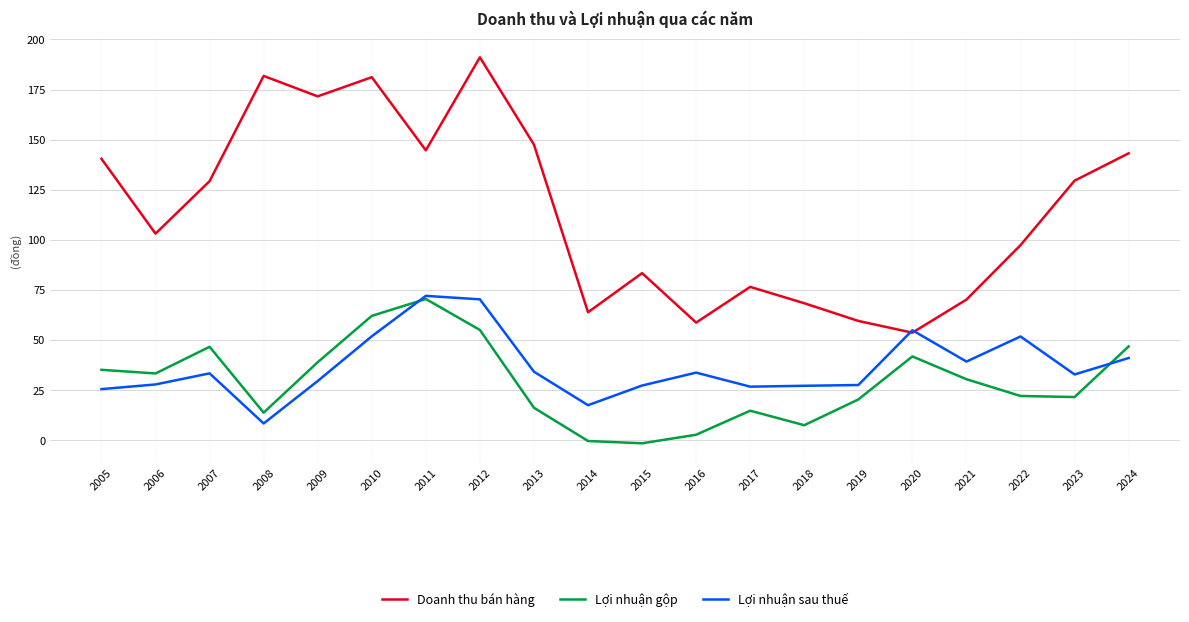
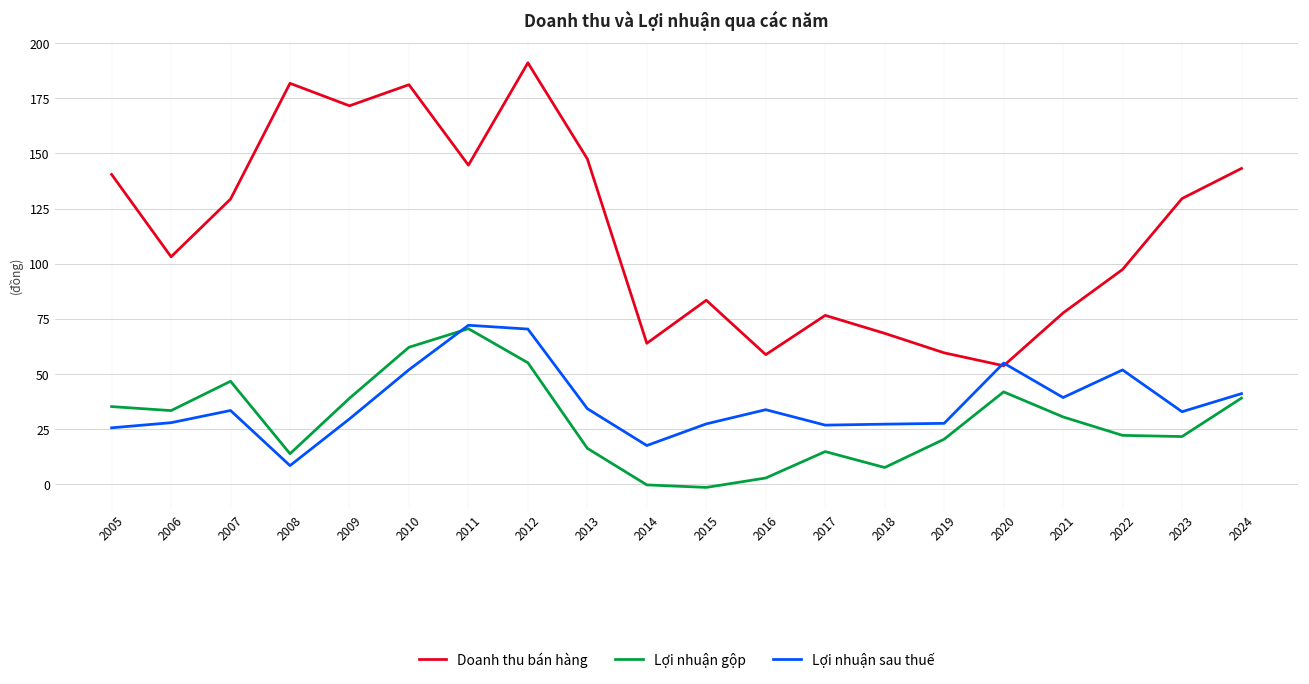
  {
    "Doanh thu bán hàng": {
      "2005": 140,
      "2006": 103,
      "2007": 129,
      "2008": 182,
      "2009": 172,
      "2010": 181,
      "2011": 145,
      "2012": 191,
      "2013": 148,
      "2014": 64,
      "2015": 83,
      "2016": 59,
      "2017": 77,
      "2018": 68,
      "2019": 60,
-     "2021": 70,
+     "2021": 78,
      "2022": 97,
      "2023": 130,
      "2024": 143
    },
    "Lợi nhuận gộp": {
      "2005": 35,
      "2006": 33,
      "2007": 47,
      "2008": 14,
      "2009": 39,
      "2010": 62,
      "2011": 70,
      "2012": 55,
      "2013": 16,
      "2014": 0,
      "2015": -2,
      "2016": 3,
      "2017": 15,
      "2018": 8,
      "2019": 20,
      "2020": 42,
      "2021": 30,
      "2022": 22,
      "2023": 22,
-     "2024": 47
+     "2024": 39
    },
    "Lợi nhuận sau thuế": {
      "2005": 26,
      "2006": 28,
      "2007": 33,
      "2008": 8,
      "2009": 30,
      "2010": 52,
      "2011": 72,
      "2012": 70,
      "2013": 34,
      "2014": 18,
      "2015": 27,
      "2016": 34,
      "2017": 27,
      "2018": 27,
      "2019": 28,
      "2021": 39,
      "2022": 52,
      "2023": 33,
      "2024": 41
    }
  }
